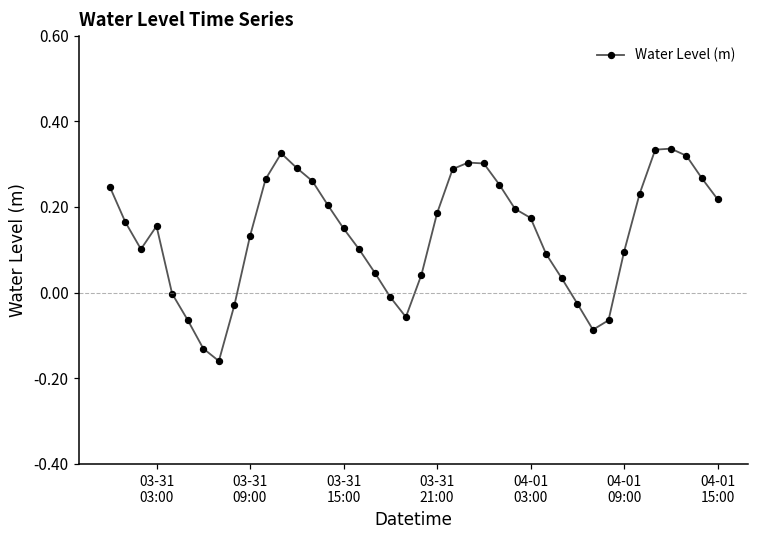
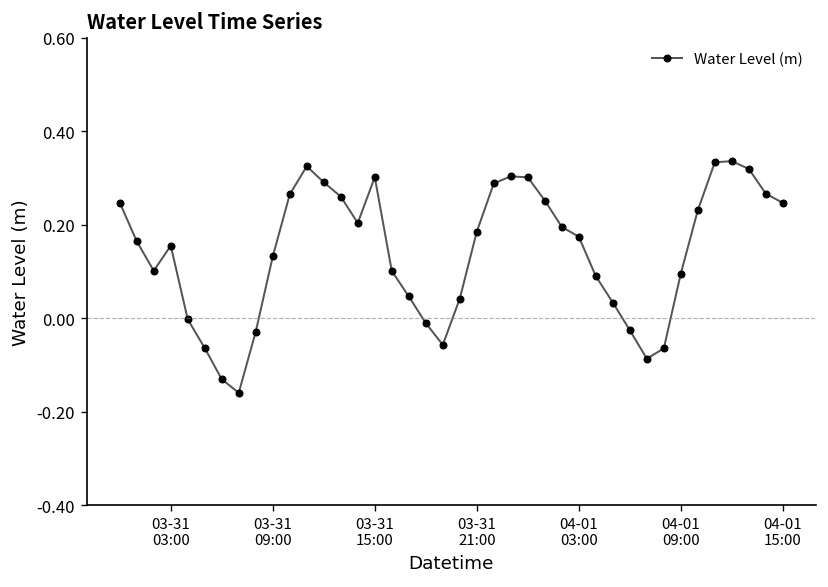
  {
    "03-31 03:00": 0.16,
    "03-31 09:00": 0.13,
-   "03-31 15:00": 0.15,
+   "03-31 15:00": 0.30,
    "03-31 21:00": 0.19,
    "04-01 03:00": 0.17,
    "04-01 09:00": 0.10,
-   "04-01 15:00": 0.22
+   "04-01 15:00": 0.25
  }
